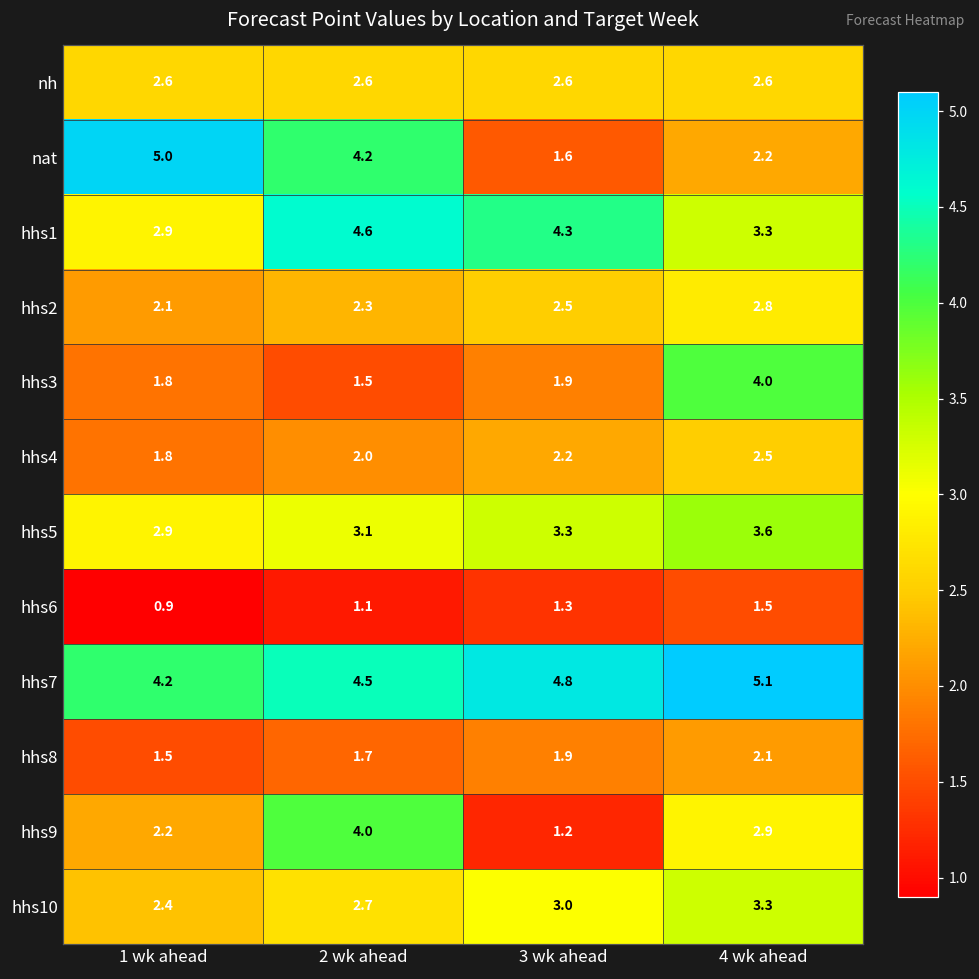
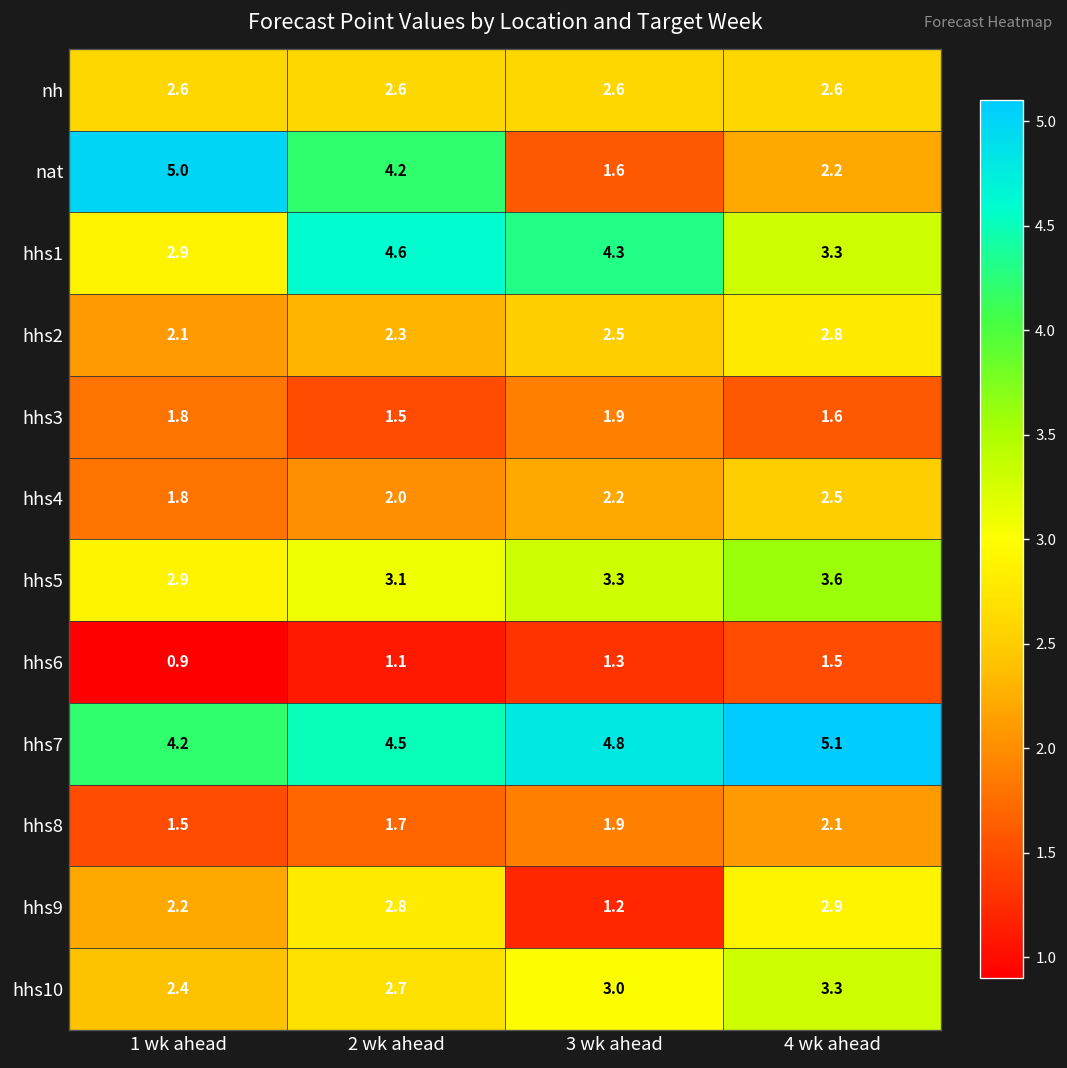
  {
    "nh": {
      "1 wk ahead": 2.6,
      "2 wk ahead": 2.6,
      "3 wk ahead": 2.6,
      "4 wk ahead": 2.6
    },
    "nat": {
      "1 wk ahead": 5.0,
      "2 wk ahead": 4.2,
      "3 wk ahead": 1.6,
      "4 wk ahead": 2.2
    },
    "hhs1": {
      "1 wk ahead": 2.9,
      "2 wk ahead": 4.6,
      "3 wk ahead": 4.3,
      "4 wk ahead": 3.3
    },
    "hhs2": {
      "1 wk ahead": 2.1,
      "2 wk ahead": 2.3,
      "3 wk ahead": 2.5,
      "4 wk ahead": 2.8
    },
    "hhs3": {
      "1 wk ahead": 1.8,
      "2 wk ahead": 1.5,
      "3 wk ahead": 1.9,
-     "4 wk ahead": 4.0
+     "4 wk ahead": 1.6
    },
    "hhs4": {
      "1 wk ahead": 1.8,
      "2 wk ahead": 2.0,
      "3 wk ahead": 2.2,
      "4 wk ahead": 2.5
    },
    "hhs5": {
      "1 wk ahead": 2.9,
      "2 wk ahead": 3.1,
      "3 wk ahead": 3.3,
      "4 wk ahead": 3.6
    },
    "hhs6": {
      "1 wk ahead": 0.9,
      "2 wk ahead": 1.1,
      "3 wk ahead": 1.3,
      "4 wk ahead": 1.5
    },
    "hhs7": {
      "1 wk ahead": 4.2,
      "2 wk ahead": 4.5,
      "3 wk ahead": 4.8,
      "4 wk ahead": 5.1
    },
    "hhs8": {
      "1 wk ahead": 1.5,
      "2 wk ahead": 1.7,
      "3 wk ahead": 1.9,
      "4 wk ahead": 2.1
    },
    "hhs9": {
      "1 wk ahead": 2.2,
-     "2 wk ahead": 4.0,
+     "2 wk ahead": 2.8,
      "3 wk ahead": 1.2,
      "4 wk ahead": 2.9
    },
    "hhs10": {
      "1 wk ahead": 2.4,
      "2 wk ahead": 2.7,
      "3 wk ahead": 3.0,
      "4 wk ahead": 3.3
    }
  }
